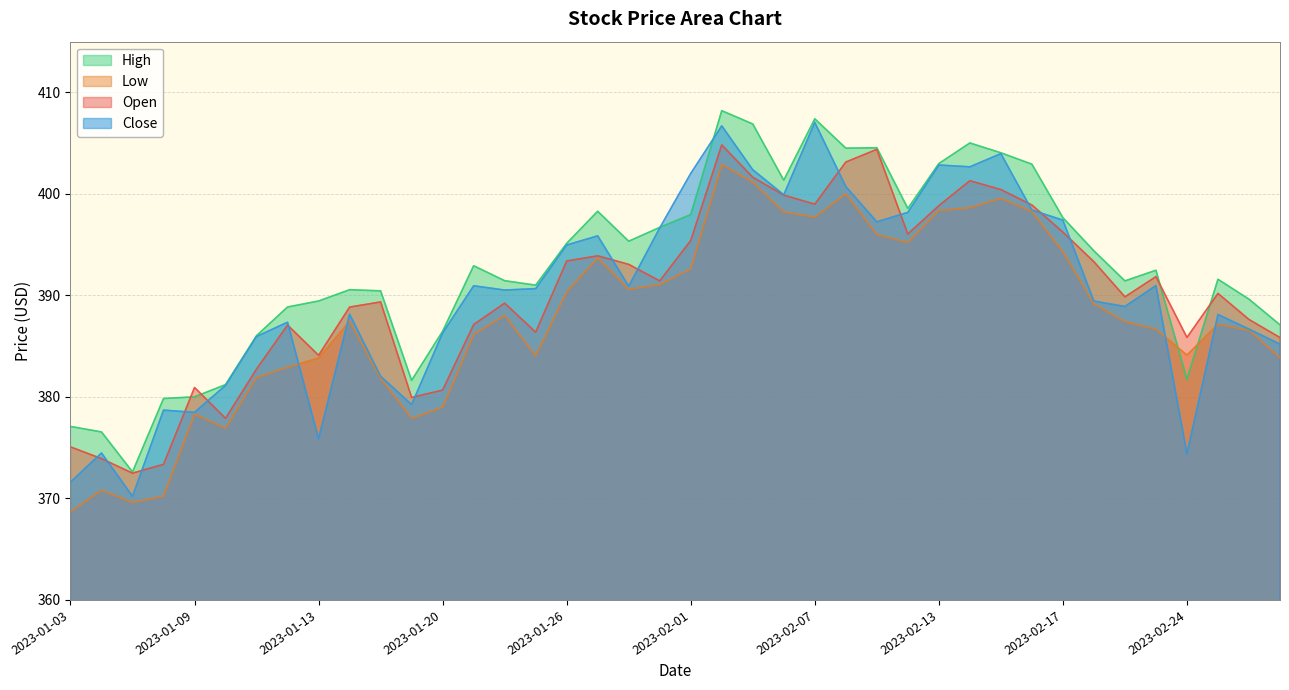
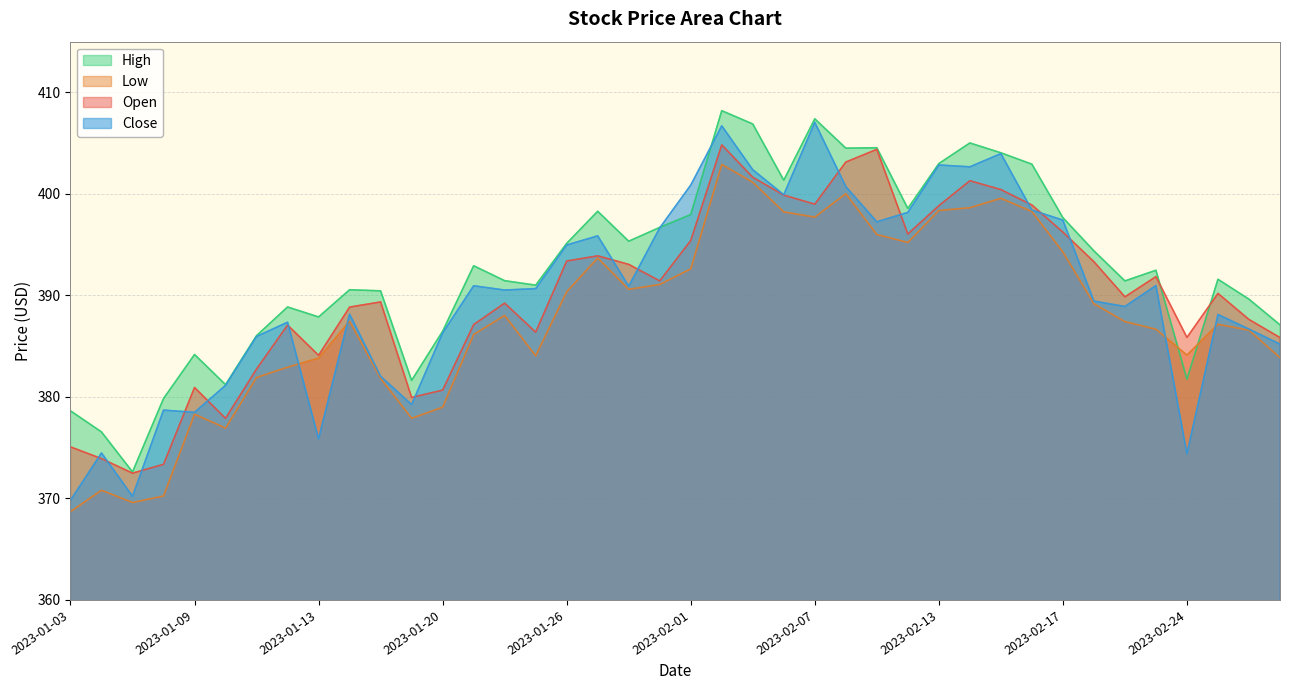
  {
    "High": {
-     "2023-01-03": 377.1,
-     "2023-01-09": 380.0,
-     "2023-01-13": 389.5,
+     "2023-01-03": 378.6,
+     "2023-01-09": 384.2,
+     "2023-01-13": 387.9,
      "2023-02-01": 398.0,
      "2023-02-07": 407.4,
      "2023-02-24": 381.8
    },
    "Close": {
-     "2023-01-03": 371.6,
+     "2023-01-03": 369.8,
      "2023-01-13": 375.9,
-     "2023-02-01": 402.0,
+     "2023-02-01": 400.9,
      "2023-02-07": 407.1,
      "2023-02-24": 374.4
    }
  }
